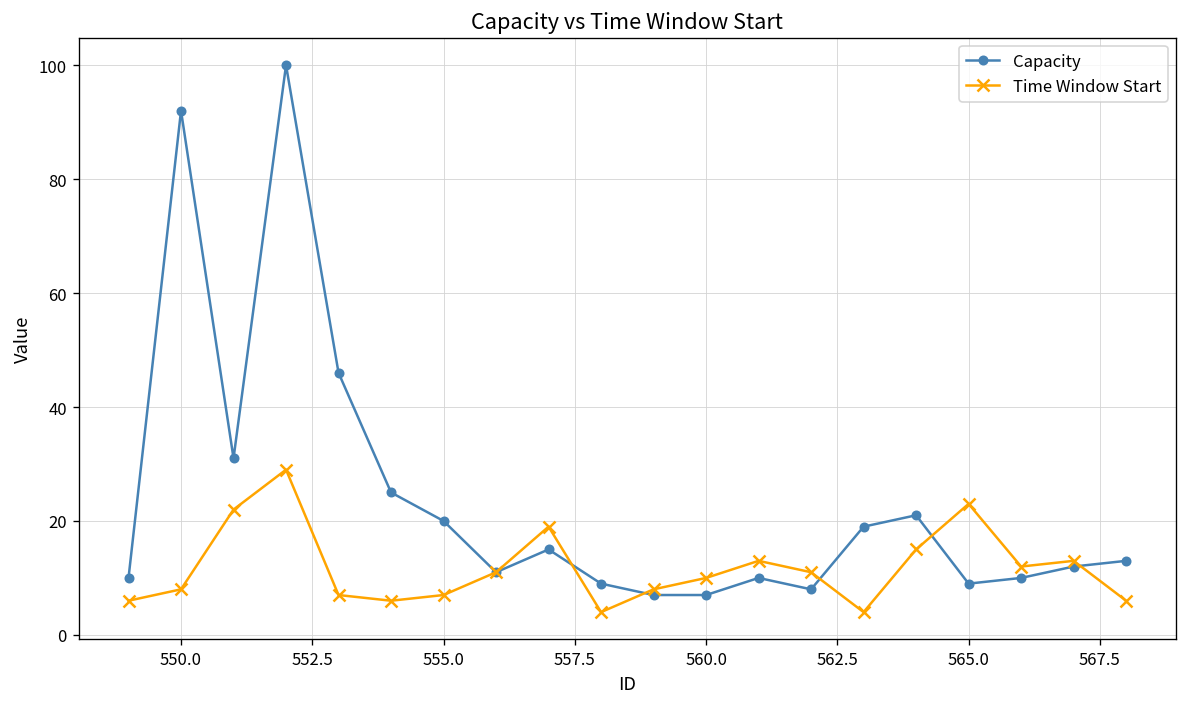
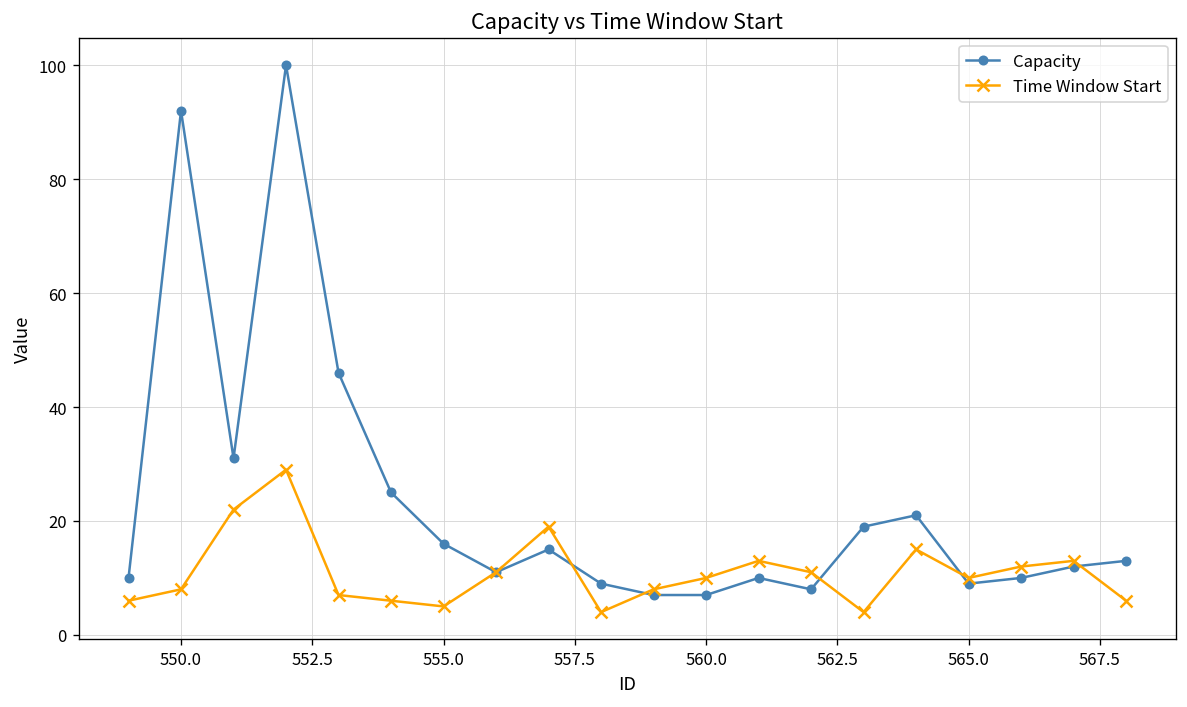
  {
    "Capacity": {
      "550.0": 92,
-     "555.0": 20,
+     "555.0": 16,
      "560.0": 7,
      "565.0": 9
    },
    "Time Window Start": {
      "550.0": 8,
-     "555.0": 7,
+     "555.0": 5,
      "560.0": 10,
-     "565.0": 23
+     "565.0": 10
    }
  }
